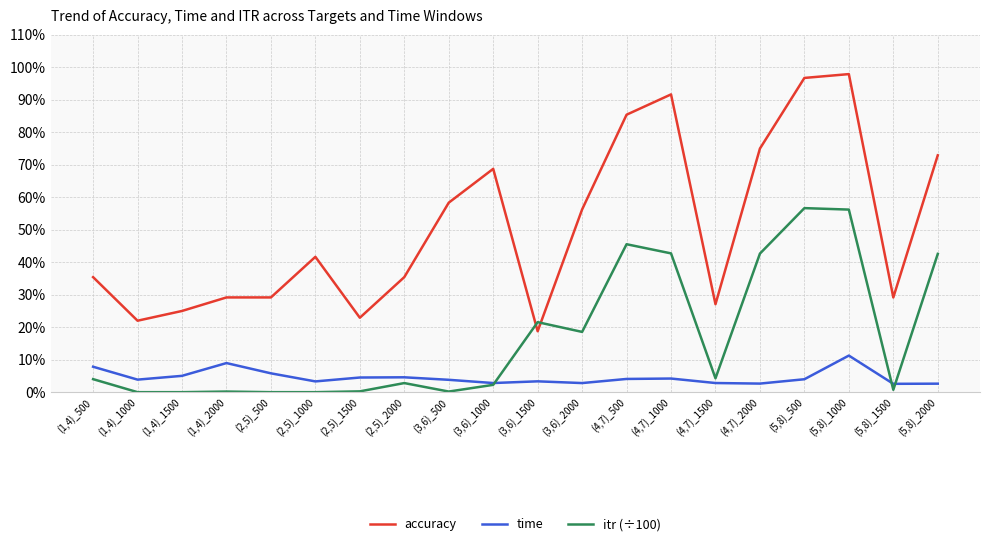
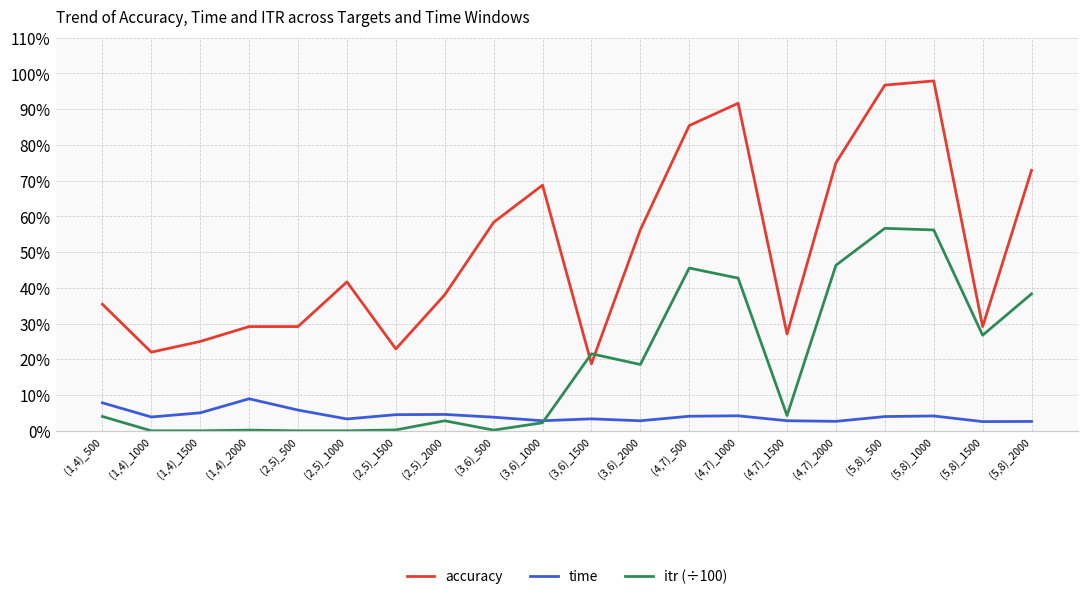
  {
    "accuracy": {
      "(1,4)_500": "35%",
      "(1,4)_1000": "22%",
      "(1,4)_1500": "25%",
      "(1,4)_2000": "29%",
      "(2,5)_500": "29%",
      "(2,5)_1000": "42%",
      "(2,5)_1500": "23%",
-     "(2,5)_2000": "35%",
+     "(2,5)_2000": "38%",
      "(3,6)_500": "58%",
      "(3,6)_1000": "69%",
      "(3,6)_1500": "19%",
      "(3,6)_2000": "56%",
      "(4,7)_500": "85%",
      "(4,7)_1000": "92%",
      "(4,7)_1500": "27%",
      "(4,7)_2000": "75%",
      "(5,8)_500": "97%",
      "(5,8)_1000": "98%",
      "(5,8)_1500": "29%",
      "(5,8)_2000": "73%"
    },
    "time": {
      "(1,4)_500": "8%",
      "(1,4)_1000": "4%",
      "(1,4)_1500": "5%",
      "(1,4)_2000": "9%",
      "(2,5)_500": "6%",
      "(2,5)_1000": "3%",
      "(2,5)_1500": "5%",
      "(2,5)_2000": "5%",
      "(3,6)_500": "4%",
      "(3,6)_1500": "3%",
      "(3,6)_2000": "3%",
      "(4,7)_500": "4%",
      "(4,7)_1000": "4%",
      "(4,7)_1500": "3%",
      "(4,7)_2000": "3%",
      "(5,8)_500": "4%",
-     "(5,8)_1000": "11%",
+     "(5,8)_1000": "4%",
      "(5,8)_1500": "3%",
      "(5,8)_2000": "3%"
    },
    "itr (÷100)": {
      "(1,4)_500": "4%",
      "(1,4)_1000": "0%",
      "(1,4)_1500": "0%",
      "(1,4)_2000": "0%",
      "(2,5)_500": "0%",
      "(2,5)_1000": "0%",
      "(2,5)_1500": "0%",
      "(2,5)_2000": "3%",
      "(3,6)_500": "0%",
      "(3,6)_1500": "22%",
      "(3,6)_2000": "19%",
      "(4,7)_500": "46%",
      "(4,7)_1000": "43%",
      "(4,7)_1500": "4%",
-     "(4,7)_2000": "43%",
+     "(4,7)_2000": "46%",
      "(5,8)_500": "57%",
      "(5,8)_1000": "56%",
-     "(5,8)_1500": "1%",
-     "(5,8)_2000": "43%"
+     "(5,8)_1500": "27%",
+     "(5,8)_2000": "38%"
    }
  }
